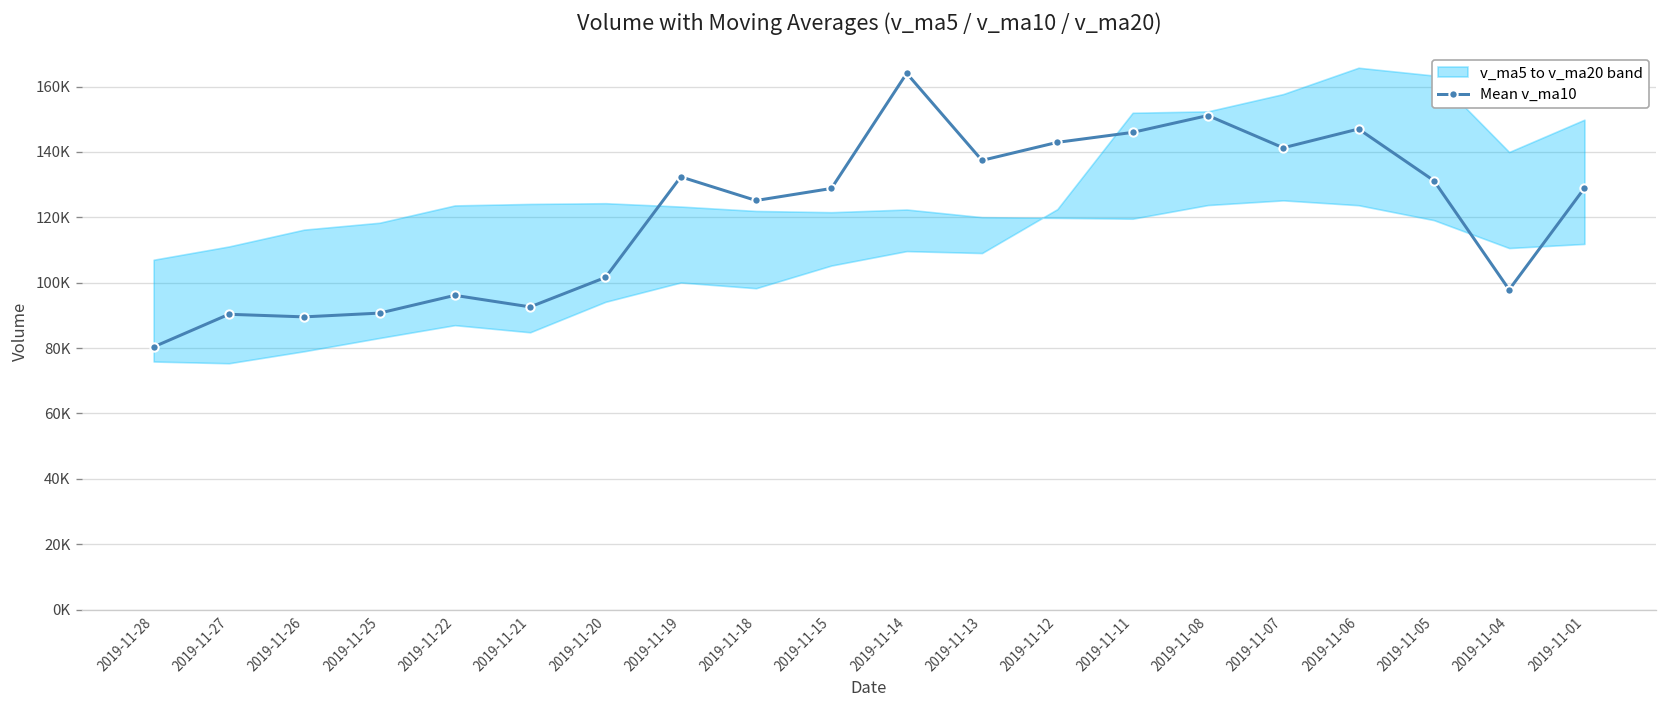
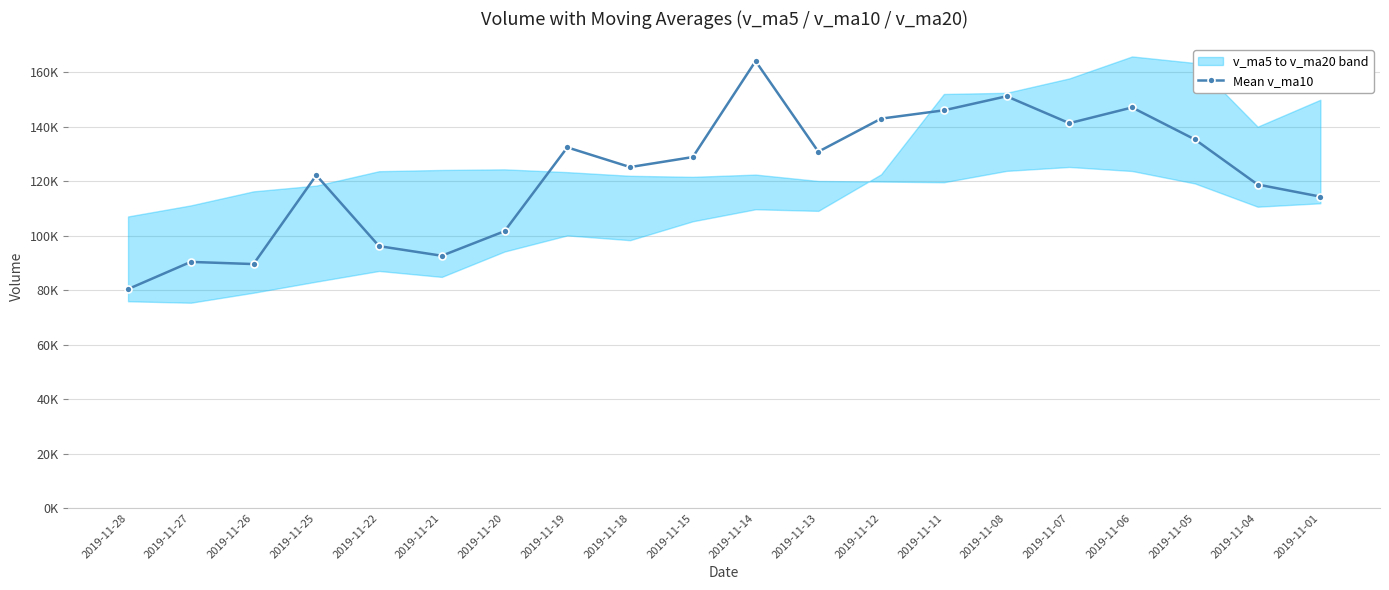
  {
    "Mean v_ma10": {
      "2019-11-28": 80000,
      "2019-11-27": 90000,
      "2019-11-26": 90000,
-     "2019-11-25": 91000,
+     "2019-11-25": 122000,
      "2019-11-22": 96000,
      "2019-11-21": 93000,
      "2019-11-20": 102000,
      "2019-11-19": 132000,
      "2019-11-18": 125000,
      "2019-11-15": 129000,
      "2019-11-14": 164000,
-     "2019-11-13": 137000,
+     "2019-11-13": 131000,
      "2019-11-12": 143000,
      "2019-11-11": 146000,
      "2019-11-08": 151000,
      "2019-11-07": 141000,
      "2019-11-06": 147000,
-     "2019-11-05": 131000,
-     "2019-11-04": 98000,
-     "2019-11-01": 129000
+     "2019-11-05": 135000,
+     "2019-11-04": 119000,
+     "2019-11-01": 114000
    }
  }
